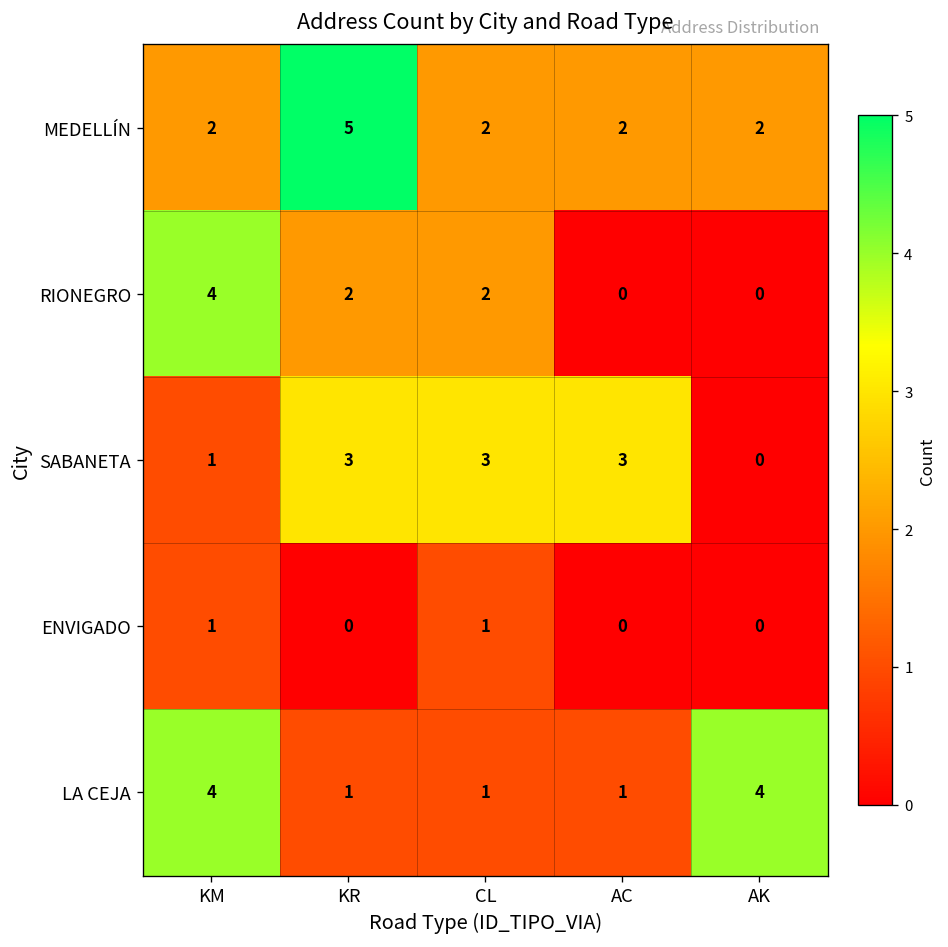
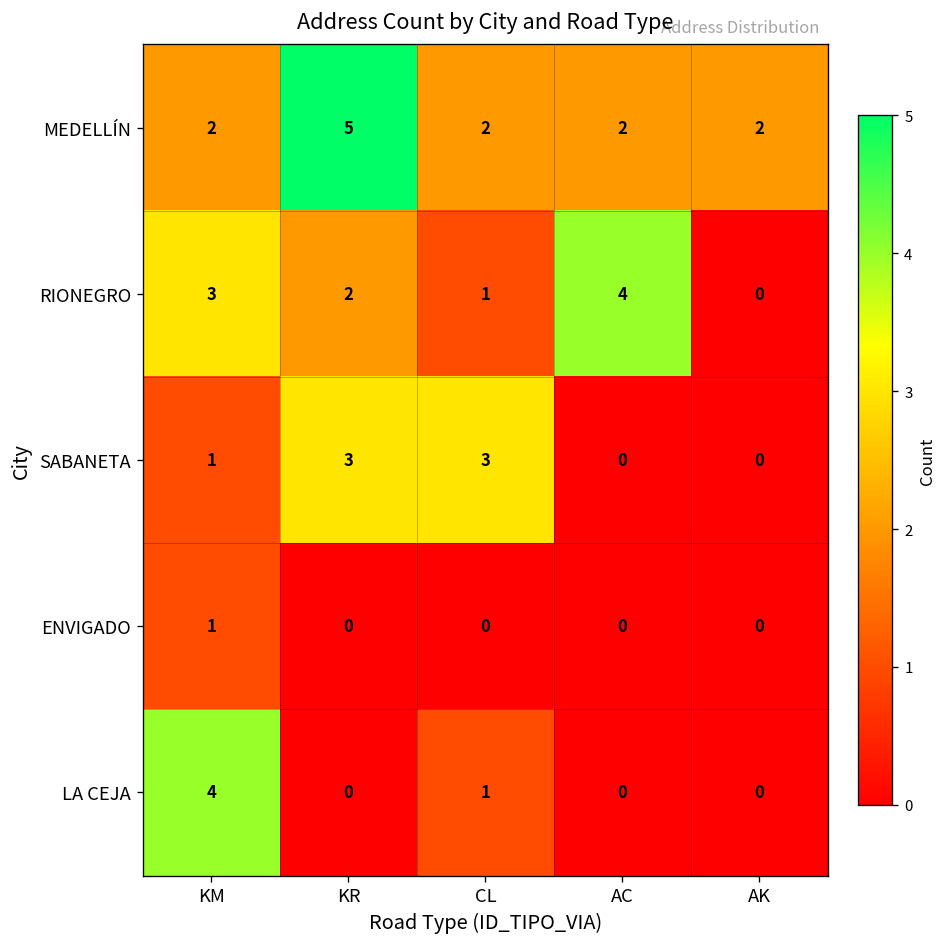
  {
    "MEDELLÍN": {
      "KM": 2,
      "KR": 5,
      "CL": 2,
      "AC": 2,
      "AK": 2
    },
    "RIONEGRO": {
-     "KM": 4,
+     "KM": 3,
      "KR": 2,
-     "CL": 2,
-     "AC": 0,
+     "CL": 1,
+     "AC": 4,
      "AK": 0
    },
    "SABANETA": {
      "KM": 1,
      "KR": 3,
      "CL": 3,
-     "AC": 3,
+     "AC": 0,
      "AK": 0
    },
    "ENVIGADO": {
      "KM": 1,
      "KR": 0,
-     "CL": 1,
+     "CL": 0,
      "AC": 0,
      "AK": 0
    },
    "LA CEJA": {
      "KM": 4,
-     "KR": 1,
+     "KR": 0,
      "CL": 1,
-     "AC": 1,
-     "AK": 4
+     "AC": 0,
+     "AK": 0
    }
  }
